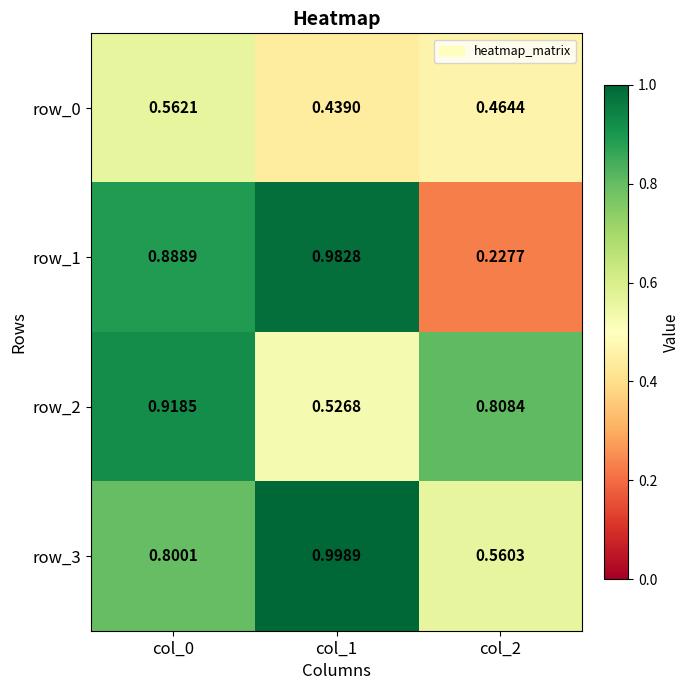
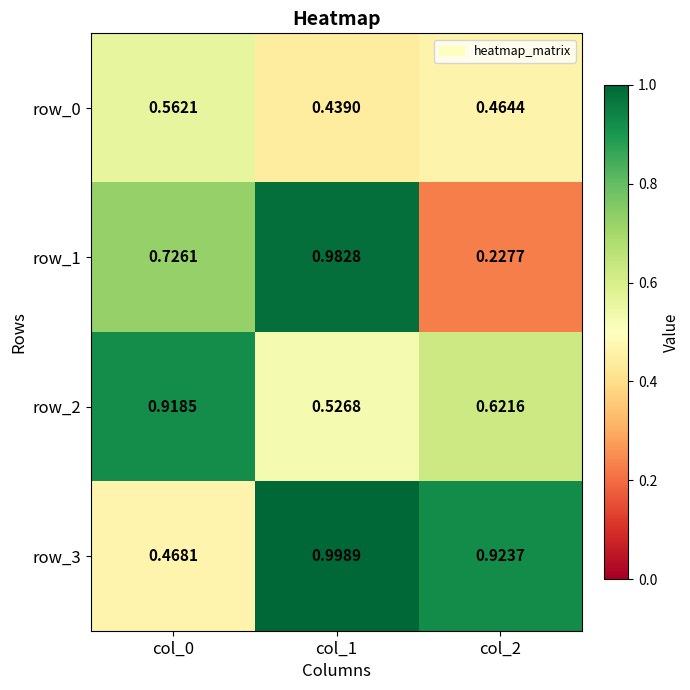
  {
    "row_0": {
      "col_0": 0.5621,
      "col_1": 0.4390,
      "col_2": 0.4644
    },
    "row_1": {
-     "col_0": 0.8889,
+     "col_0": 0.7261,
      "col_1": 0.9828,
      "col_2": 0.2277
    },
    "row_2": {
      "col_0": 0.9185,
      "col_1": 0.5268,
-     "col_2": 0.8084
+     "col_2": 0.6216
    },
    "row_3": {
-     "col_0": 0.8001,
+     "col_0": 0.4681,
      "col_1": 0.9989,
-     "col_2": 0.5603
+     "col_2": 0.9237
    }
  }
